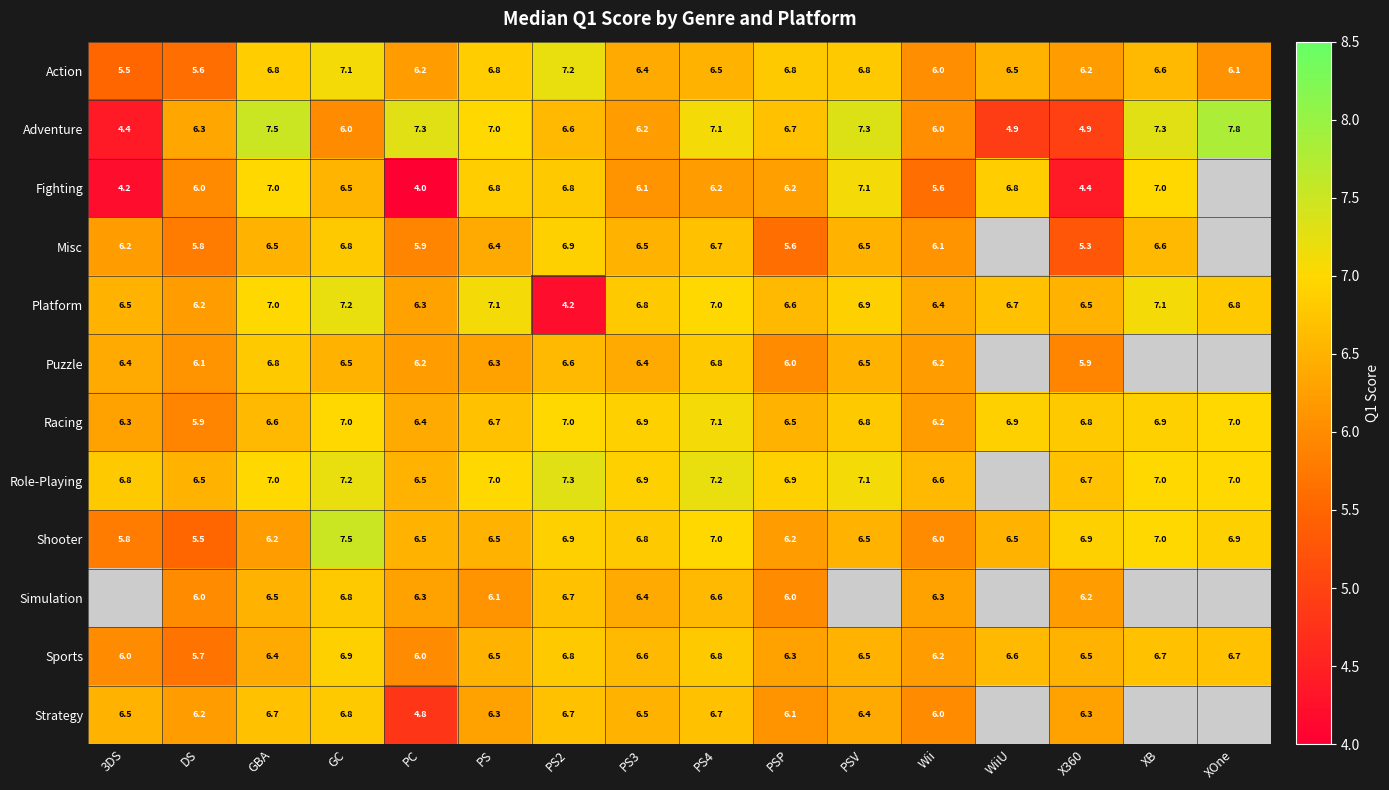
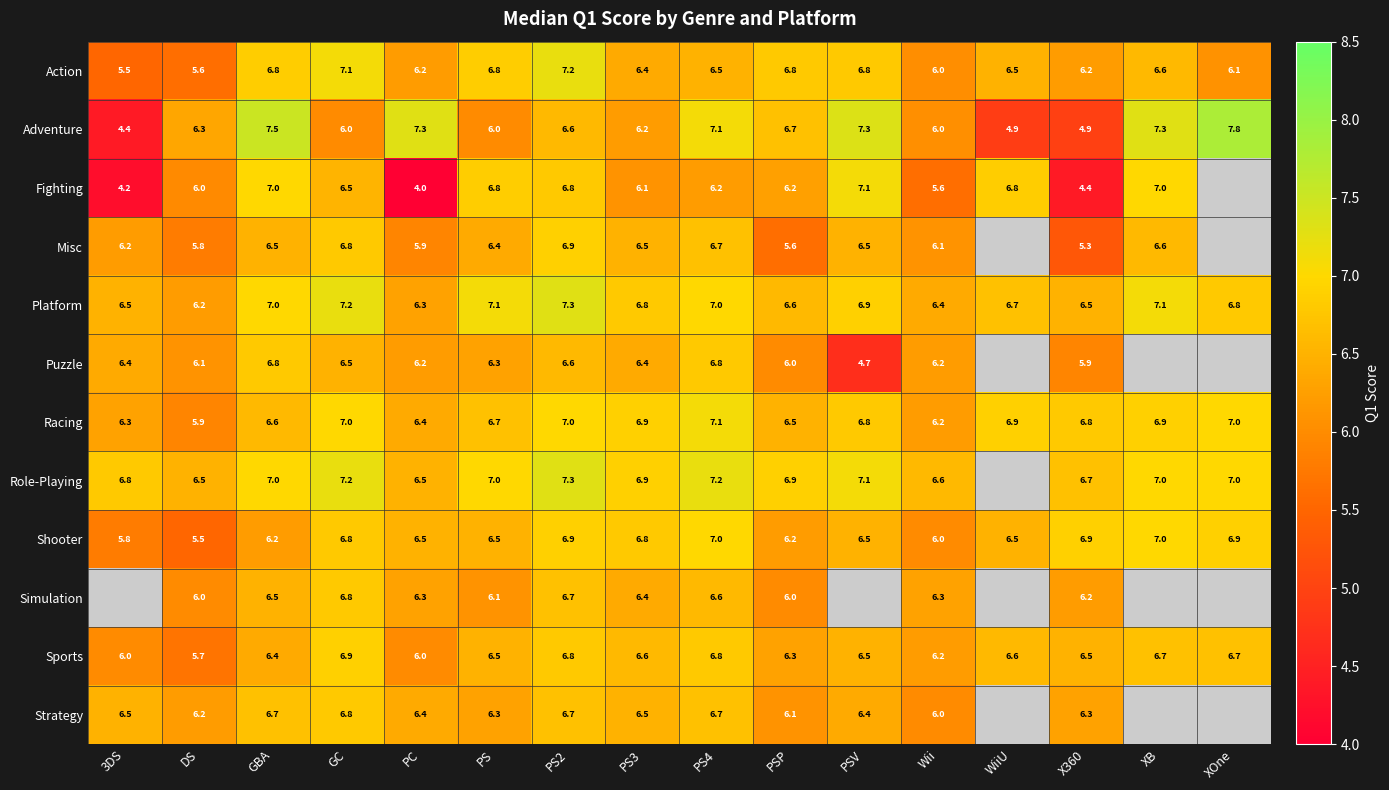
  {
    "Action": {
      "3DS": 5.5,
      "DS": 5.6,
      "GBA": 6.8,
      "GC": 7.1,
      "PC": 6.2,
      "PS": 6.8,
      "PS2": 7.2,
      "PS3": 6.4,
      "PS4": 6.5,
      "PSP": 6.8,
      "PSV": 6.8,
      "Wii": 6.0,
      "WiiU": 6.5,
      "X360": 6.2,
      "XB": 6.6,
      "XOne": 6.1
    },
    "Adventure": {
      "3DS": 4.4,
      "DS": 6.3,
      "GBA": 7.5,
      "GC": 6.0,
      "PC": 7.3,
-     "PS": 7.0,
+     "PS": 6.0,
      "PS2": 6.6,
      "PS3": 6.2,
      "PS4": 7.1,
      "PSP": 6.7,
      "PSV": 7.3,
      "Wii": 6.0,
      "WiiU": 4.9,
      "X360": 4.9,
      "XB": 7.3,
      "XOne": 7.8
    },
    "Fighting": {
      "3DS": 4.2,
      "DS": 6.0,
      "GBA": 7.0,
      "GC": 6.5,
      "PC": 4.0,
      "PS": 6.8,
      "PS2": 6.8,
      "PS3": 6.1,
      "PS4": 6.2,
      "PSP": 6.2,
      "PSV": 7.1,
      "Wii": 5.6,
      "WiiU": 6.8,
      "X360": 4.4,
      "XB": 7.0
    },
    "Misc": {
      "3DS": 6.2,
      "DS": 5.8,
      "GBA": 6.5,
      "GC": 6.8,
      "PC": 5.9,
      "PS": 6.4,
      "PS2": 6.9,
      "PS3": 6.5,
      "PS4": 6.7,
      "PSP": 5.6,
      "PSV": 6.5,
      "Wii": 6.1,
      "X360": 5.3,
      "XB": 6.6
    },
    "Platform": {
      "3DS": 6.5,
      "DS": 6.2,
      "GBA": 7.0,
      "GC": 7.2,
      "PC": 6.3,
      "PS": 7.1,
-     "PS2": 4.2,
+     "PS2": 7.3,
      "PS3": 6.8,
      "PS4": 7.0,
      "PSP": 6.6,
      "PSV": 6.9,
      "Wii": 6.4,
      "WiiU": 6.7,
      "X360": 6.5,
      "XB": 7.1,
      "XOne": 6.8
    },
    "Puzzle": {
      "3DS": 6.4,
      "DS": 6.1,
      "GBA": 6.8,
      "GC": 6.5,
      "PC": 6.2,
      "PS": 6.3,
      "PS2": 6.6,
      "PS3": 6.4,
      "PS4": 6.8,
      "PSP": 6.0,
-     "PSV": 6.5,
+     "PSV": 4.7,
      "Wii": 6.2,
      "X360": 5.9
    },
    "Racing": {
      "3DS": 6.3,
      "DS": 5.9,
      "GBA": 6.6,
      "GC": 7.0,
      "PC": 6.4,
      "PS": 6.7,
      "PS2": 7.0,
      "PS3": 6.9,
      "PS4": 7.1,
      "PSP": 6.5,
      "PSV": 6.8,
      "Wii": 6.2,
      "WiiU": 6.9,
      "X360": 6.8,
      "XB": 6.9,
      "XOne": 7.0
    },
    "Role-Playing": {
      "3DS": 6.8,
      "DS": 6.5,
      "GBA": 7.0,
      "GC": 7.2,
      "PC": 6.5,
      "PS": 7.0,
      "PS2": 7.3,
      "PS3": 6.9,
      "PS4": 7.2,
      "PSP": 6.9,
      "PSV": 7.1,
      "Wii": 6.6,
      "X360": 6.7,
      "XB": 7.0,
      "XOne": 7.0
    },
    "Shooter": {
      "3DS": 5.8,
      "DS": 5.5,
      "GBA": 6.2,
-     "GC": 7.5,
+     "GC": 6.8,
      "PC": 6.5,
      "PS": 6.5,
      "PS2": 6.9,
      "PS3": 6.8,
      "PS4": 7.0,
      "PSP": 6.2,
      "PSV": 6.5,
      "Wii": 6.0,
      "WiiU": 6.5,
      "X360": 6.9,
      "XB": 7.0,
      "XOne": 6.9
    },
    "Simulation": {
      "DS": 6.0,
      "GBA": 6.5,
      "GC": 6.8,
      "PC": 6.3,
      "PS": 6.1,
      "PS2": 6.7,
      "PS3": 6.4,
      "PS4": 6.6,
      "PSP": 6.0,
      "Wii": 6.3,
      "X360": 6.2
    },
    "Sports": {
      "3DS": 6.0,
      "DS": 5.7,
      "GBA": 6.4,
      "GC": 6.9,
      "PC": 6.0,
      "PS": 6.5,
      "PS2": 6.8,
      "PS3": 6.6,
      "PS4": 6.8,
      "PSP": 6.3,
      "PSV": 6.5,
      "Wii": 6.2,
      "WiiU": 6.6,
      "X360": 6.5,
      "XB": 6.7,
      "XOne": 6.7
    },
    "Strategy": {
      "3DS": 6.5,
      "DS": 6.2,
      "GBA": 6.7,
      "GC": 6.8,
-     "PC": 4.8,
+     "PC": 6.4,
      "PS": 6.3,
      "PS2": 6.7,
      "PS3": 6.5,
      "PS4": 6.7,
      "PSP": 6.1,
      "PSV": 6.4,
      "Wii": 6.0,
      "X360": 6.3
    }
  }
